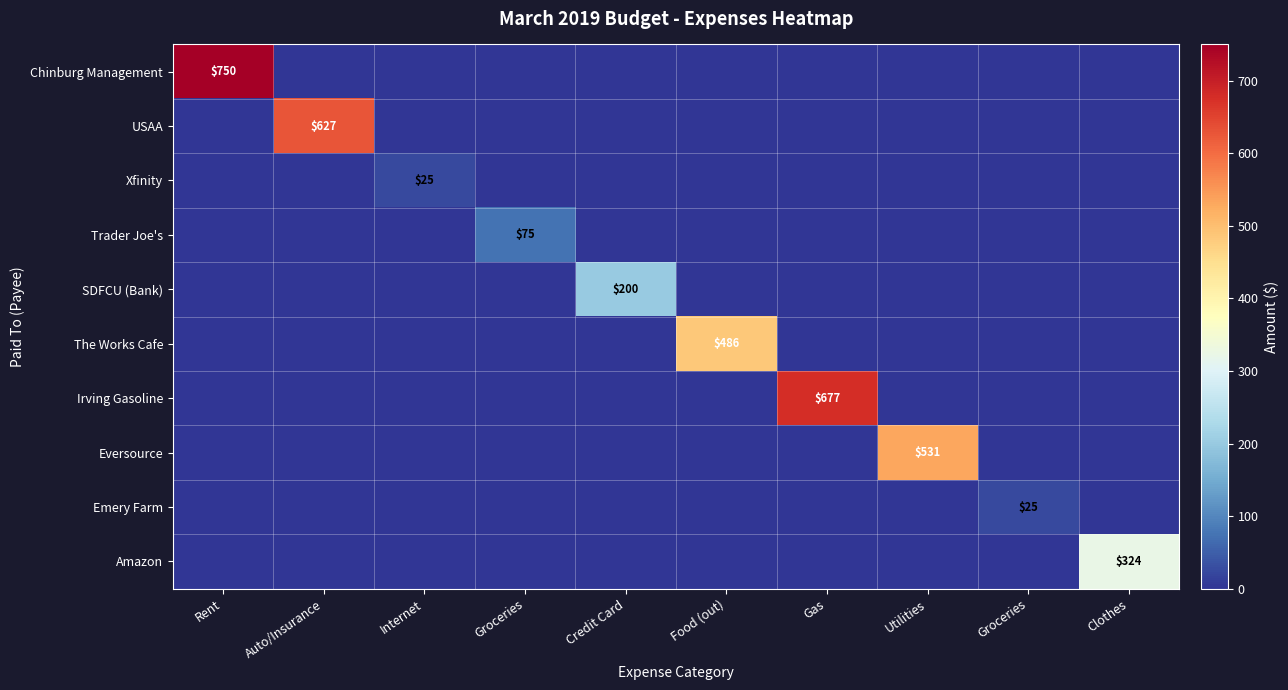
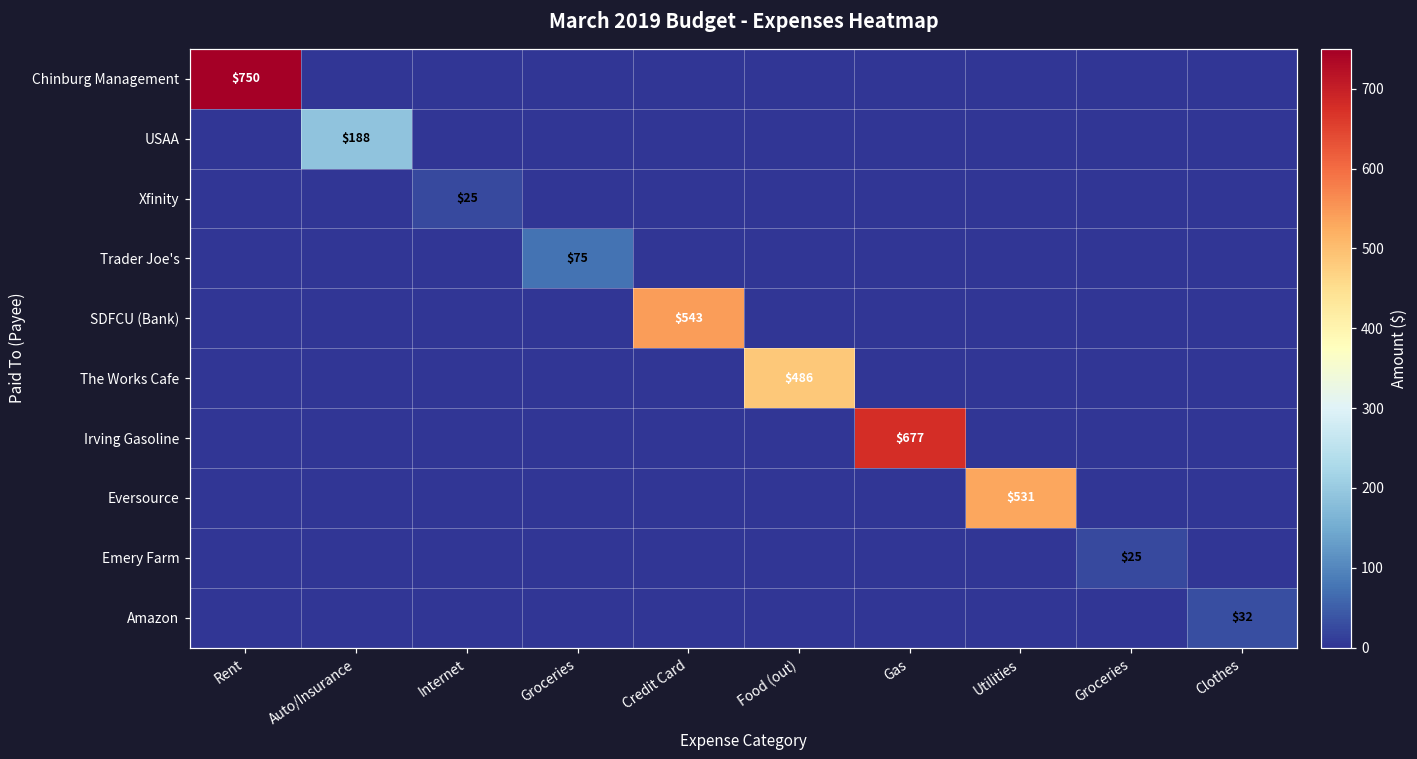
  {
    "Chinburg Management": {
      "Rent": "$750"
    },
    "USAA": {
-     "Auto/Insurance": "$627"
+     "Auto/Insurance": "$188"
    },
    "Xfinity": {
      "Internet": "$25"
    },
    "SDFCU (Bank)": {
-     "Credit Card": "$200"
+     "Credit Card": "$543"
    },
    "The Works Cafe": {
      "Food (out)": "$486"
    },
    "Irving Gasoline": {
      "Gas": "$677"
    },
    "Eversource": {
      "Utilities": "$531"
    },
    "Amazon": {
-     "Clothes": "$324"
+     "Clothes": "$32"
    }
  }
